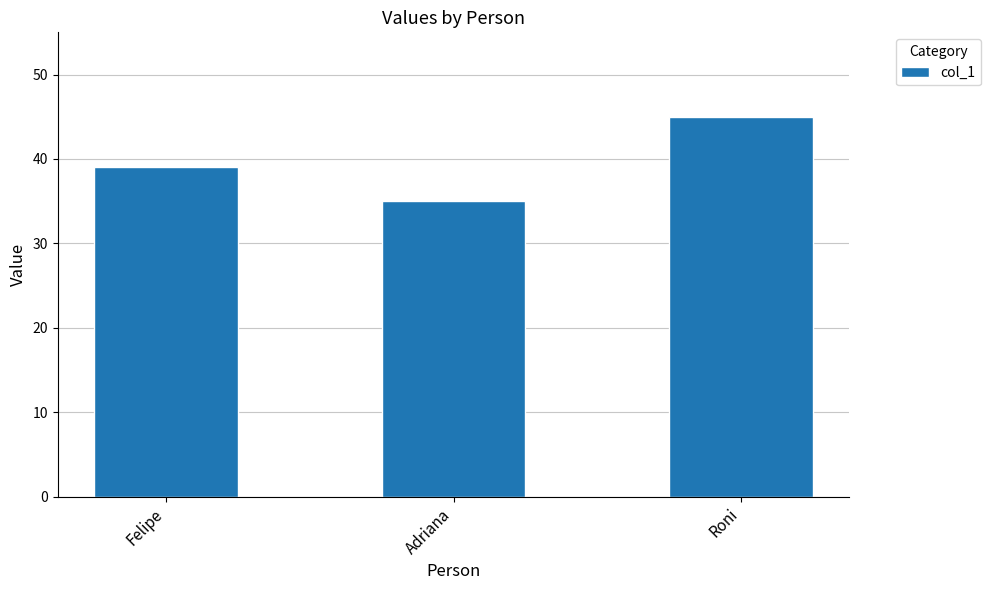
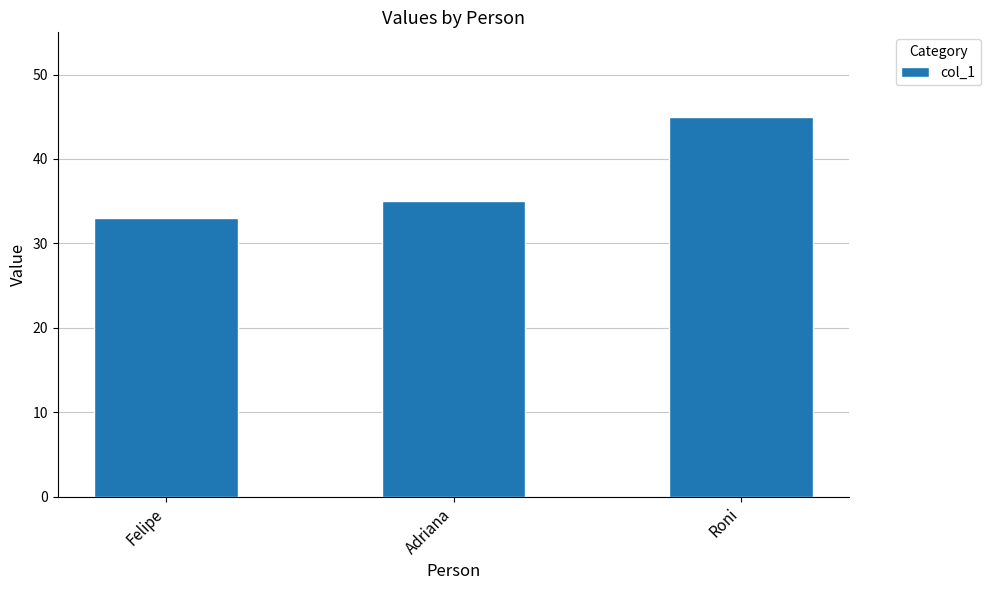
  {
-   "Felipe": 39,
+   "Felipe": 33,
    "Adriana": 35,
    "Roni": 45
  }
